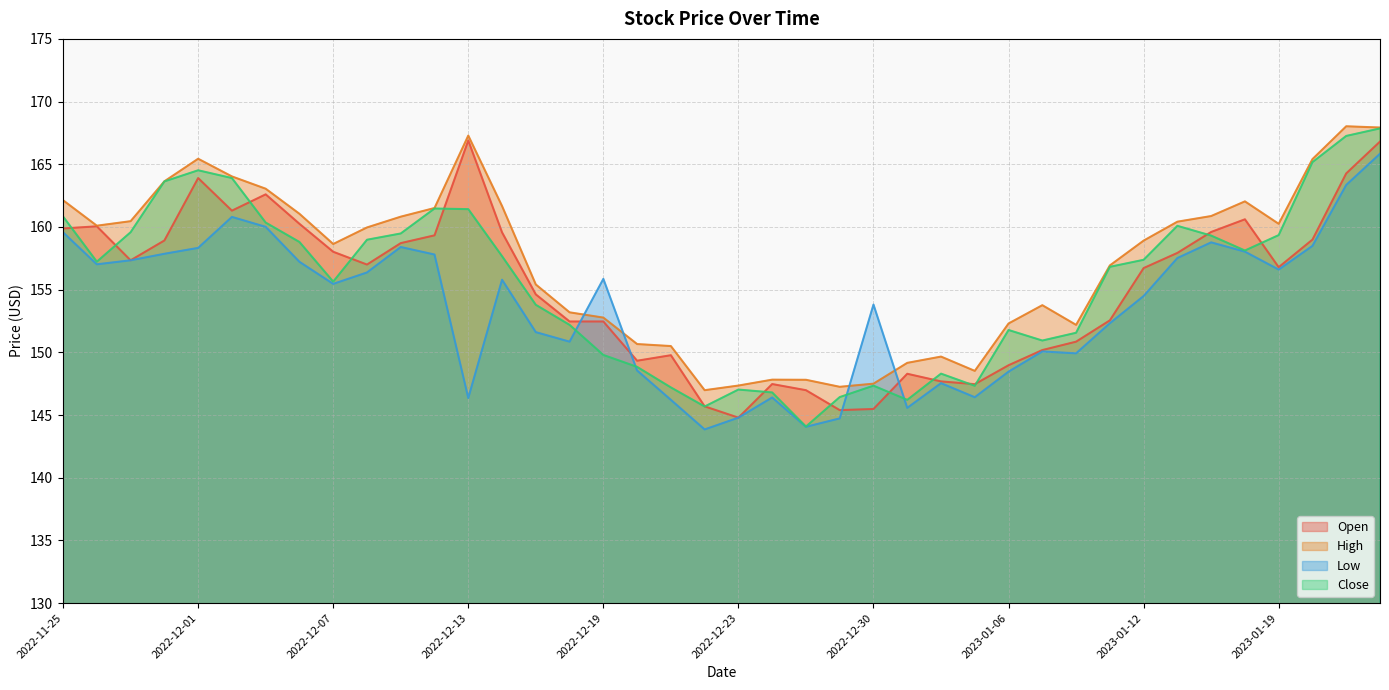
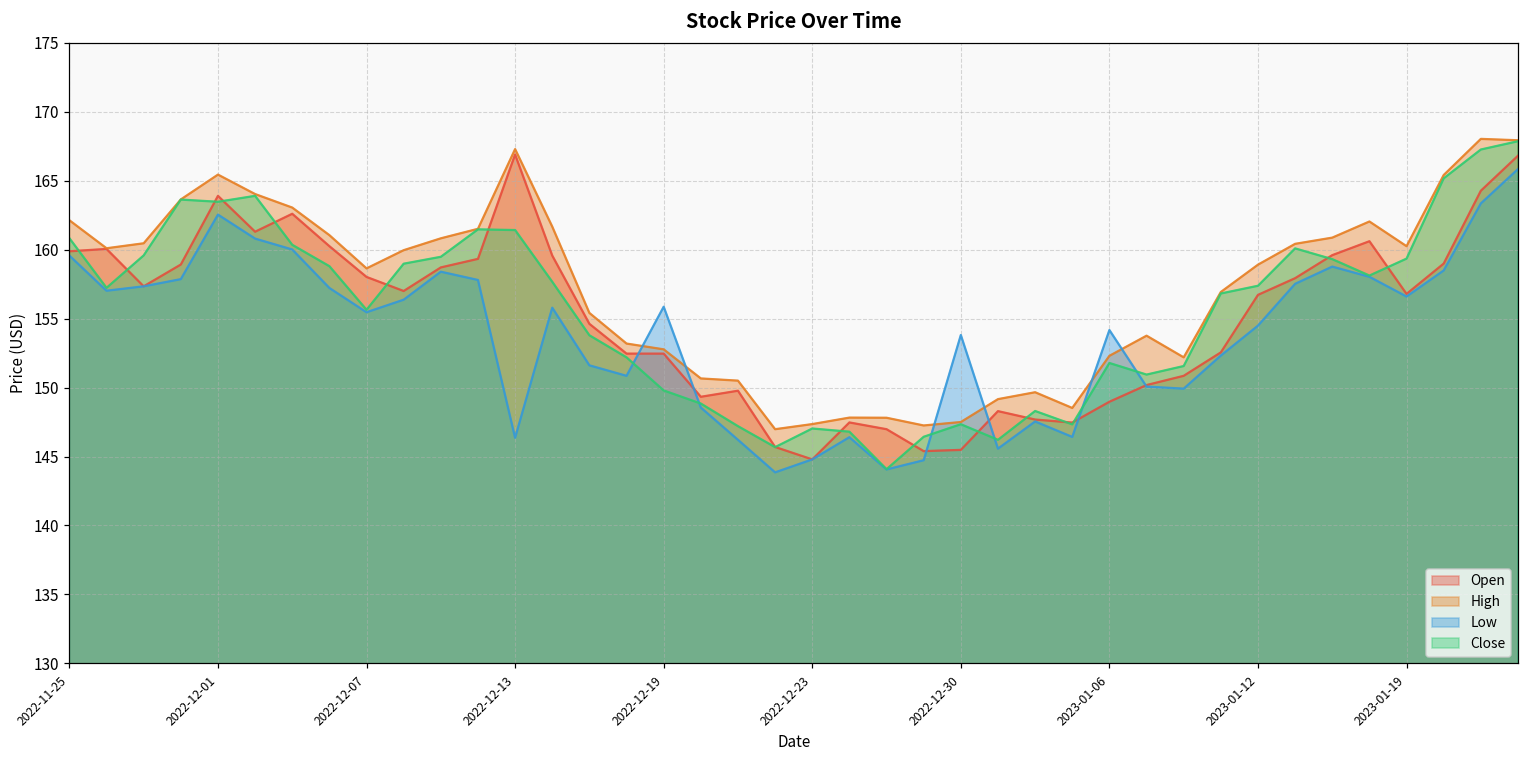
  {
    "Low": {
      "2022-11-25": 159.6,
-     "2022-12-01": 158.3,
+     "2022-12-01": 162.5,
      "2022-12-13": 146.4,
      "2022-12-19": 155.9,
      "2022-12-30": 153.8,
-     "2023-01-06": 148.5,
+     "2023-01-06": 154.2,
      "2023-01-12": 154.5
    },
    "Close": {
      "2022-11-25": 160.8,
-     "2022-12-01": 164.5,
+     "2022-12-01": 163.5,
      "2022-12-13": 161.4,
      "2022-12-19": 149.8,
      "2022-12-23": 147.0,
      "2023-01-06": 151.8,
      "2023-01-12": 157.4,
      "2023-01-19": 159.4
    }
  }
